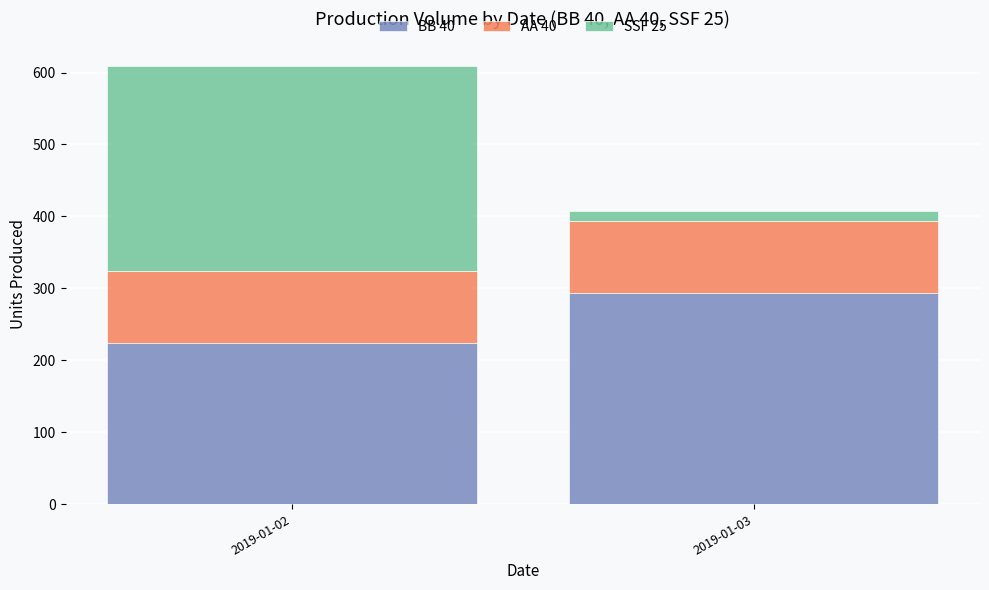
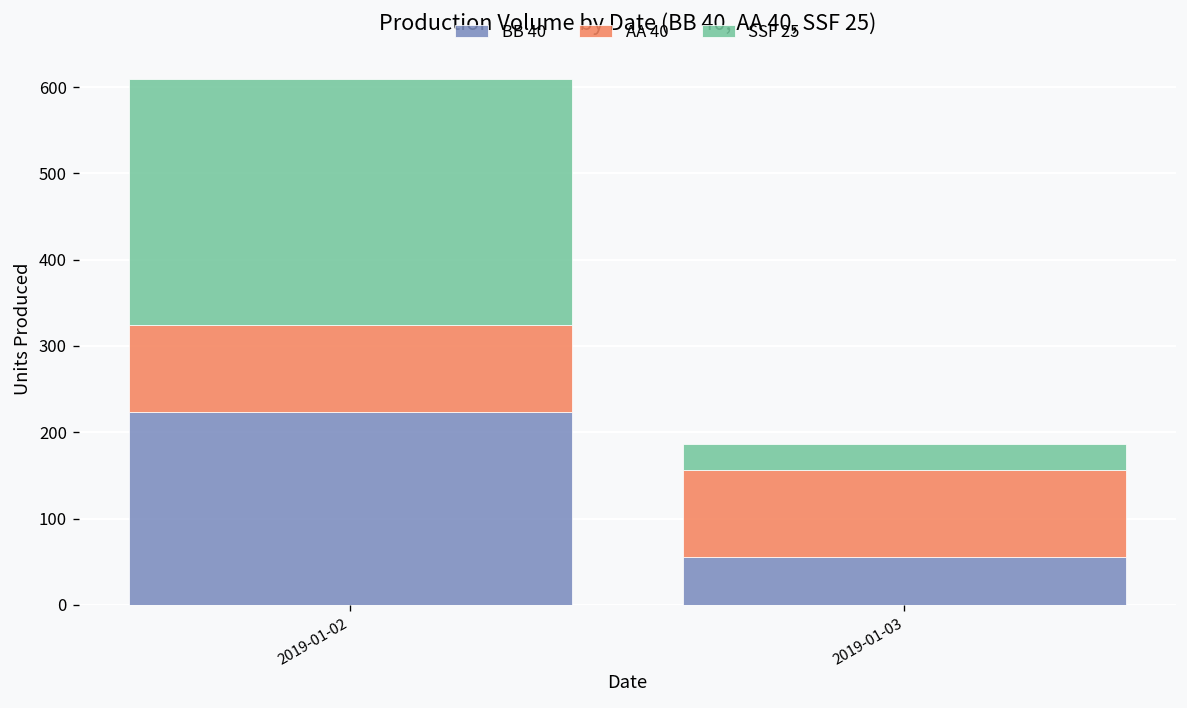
  {
    "BB 40": {
      "2019-01-02": 220,
-     "2019-01-03": 290
+     "2019-01-03": 60
    },
    "AA 40": {
      "2019-01-02": 100,
      "2019-01-03": 100
    },
    "SSF 25": {
      "2019-01-02": 290,
-     "2019-01-03": 10
+     "2019-01-03": 30
    }
  }
